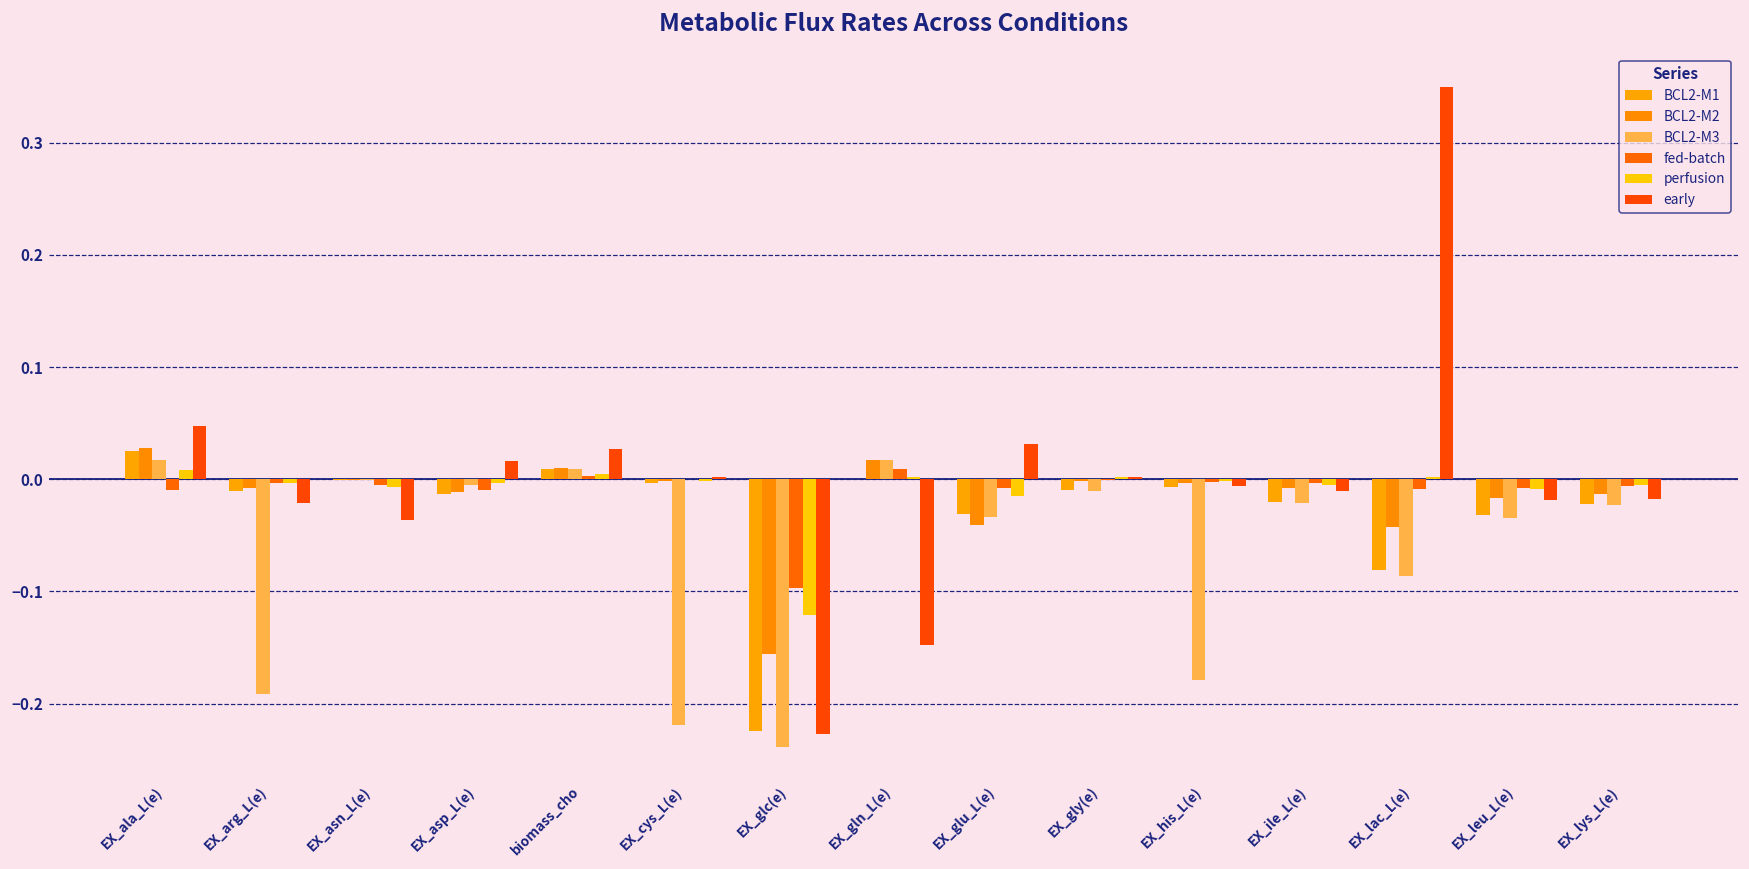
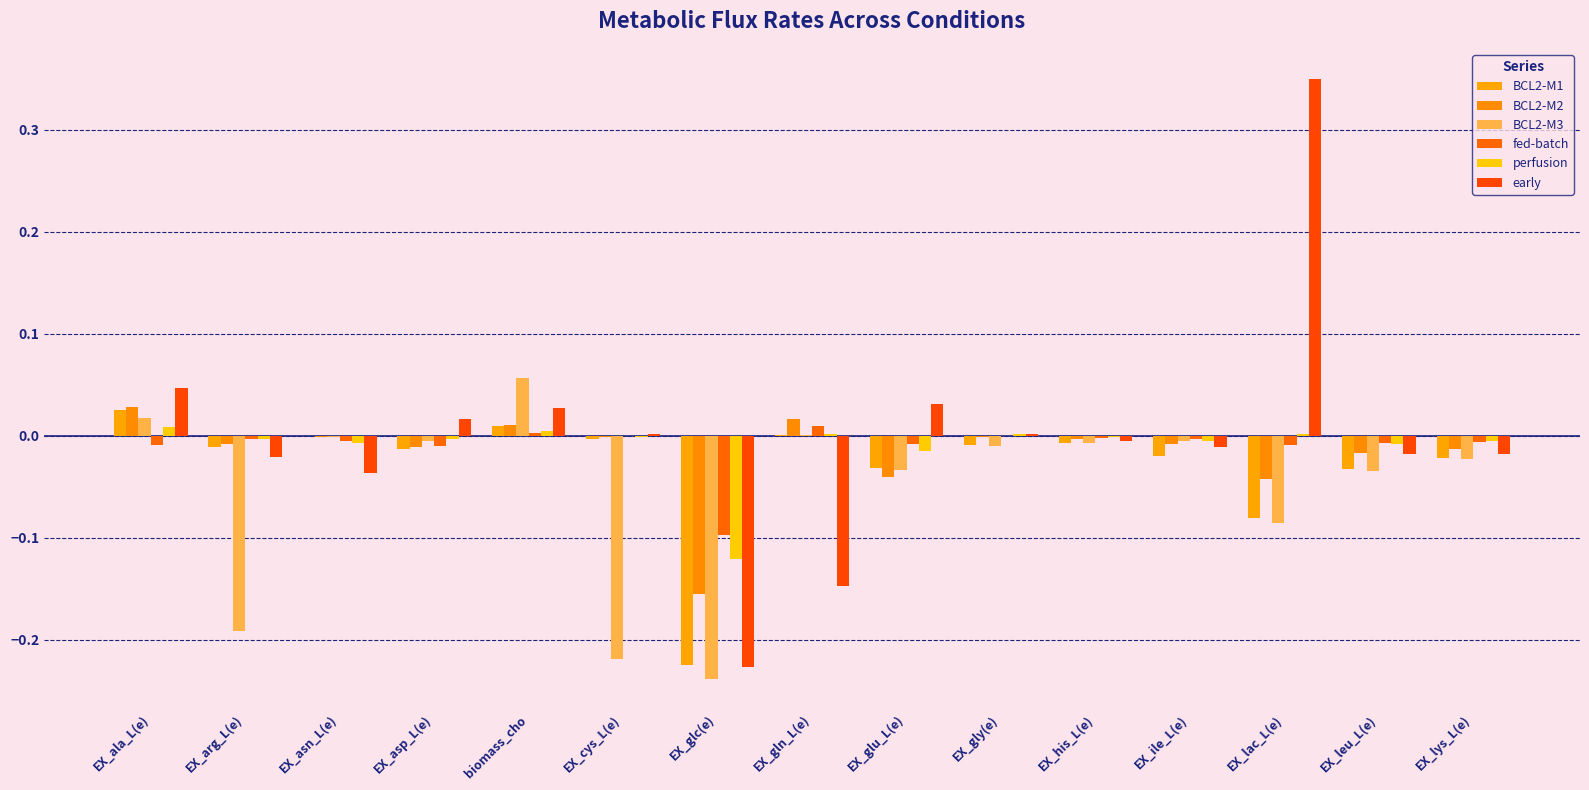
  {
    "BCL2-M3": {
      "EX_ala_L(e)": 0.017,
      "EX_arg_L(e)": -0.192,
      "EX_asp_L(e)": -0.005,
-     "biomass_cho": 0.009,
+     "biomass_cho": 0.056,
      "EX_cys_L(e)": -0.219,
      "EX_glc(e)": -0.238,
-     "EX_gln_L(e)": 0.017,
+     "EX_gln_L(e)": 0.001,
      "EX_glu_L(e)": -0.033,
      "EX_gly(e)": -0.010,
-     "EX_his_L(e)": -0.178,
-     "EX_ile_L(e)": -0.022,
+     "EX_his_L(e)": -0.007,
+     "EX_ile_L(e)": -0.005,
      "EX_lac_L(e)": -0.086,
      "EX_leu_L(e)": -0.034,
      "EX_lys_L(e)": -0.023
    }
  }
